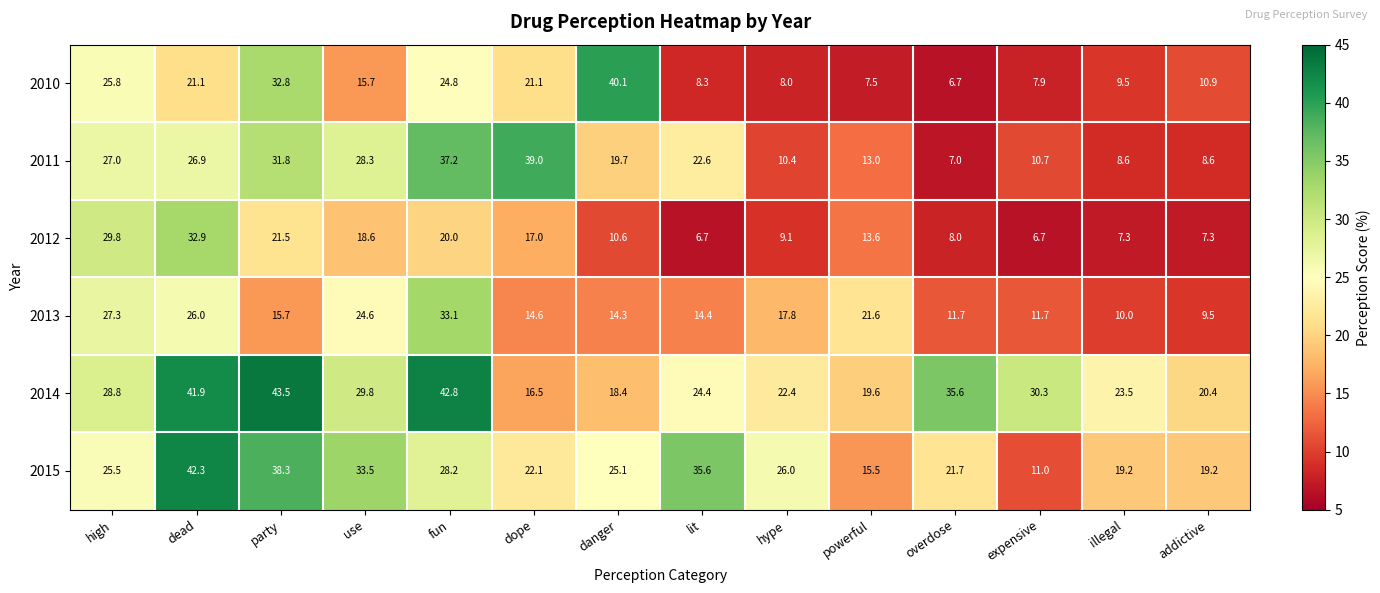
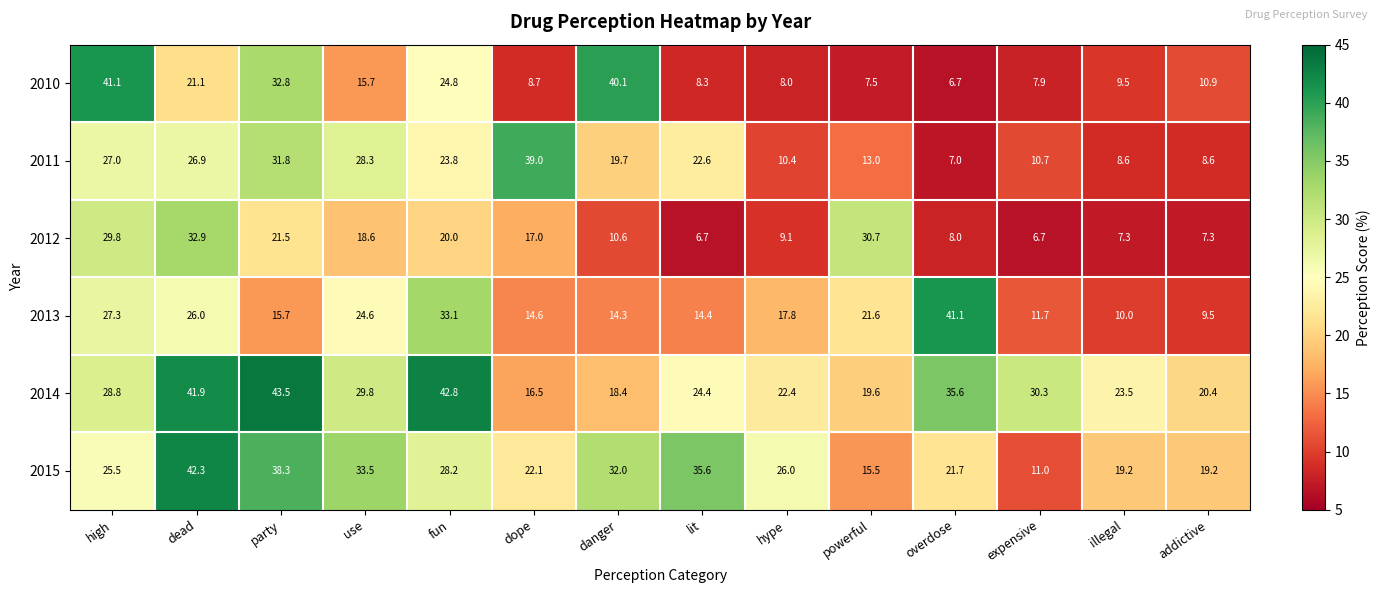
  {
    "2010": {
-     "high": 25.8,
+     "high": 41.1,
      "dead": 21.1,
      "party": 32.8,
      "use": 15.7,
      "fun": 24.8,
-     "dope": 21.1,
+     "dope": 8.7,
      "danger": 40.1,
      "lit": 8.3,
      "hype": 8.0,
      "powerful": 7.5,
      "overdose": 6.7,
      "expensive": 7.9,
      "illegal": 9.5,
      "addictive": 10.9
    },
    "2011": {
      "high": 27.0,
      "dead": 26.9,
      "party": 31.8,
      "use": 28.3,
-     "fun": 37.2,
+     "fun": 23.8,
      "dope": 39.0,
      "danger": 19.7,
      "lit": 22.6,
      "hype": 10.4,
      "powerful": 13.0,
      "overdose": 7.0,
      "expensive": 10.7,
      "illegal": 8.6,
      "addictive": 8.6
    },
    "2012": {
      "high": 29.8,
      "dead": 32.9,
      "party": 21.5,
      "use": 18.6,
      "fun": 20.0,
      "dope": 17.0,
      "danger": 10.6,
      "lit": 6.7,
      "hype": 9.1,
-     "powerful": 13.6,
+     "powerful": 30.7,
      "overdose": 8.0,
      "expensive": 6.7,
      "illegal": 7.3,
      "addictive": 7.3
    },
    "2013": {
      "high": 27.3,
      "dead": 26.0,
      "party": 15.7,
      "use": 24.6,
      "fun": 33.1,
      "dope": 14.6,
      "danger": 14.3,
      "lit": 14.4,
      "hype": 17.8,
      "powerful": 21.6,
-     "overdose": 11.7,
+     "overdose": 41.1,
      "expensive": 11.7,
      "illegal": 10.0,
      "addictive": 9.5
    },
    "2014": {
      "high": 28.8,
      "dead": 41.9,
      "party": 43.5,
      "use": 29.8,
      "fun": 42.8,
      "dope": 16.5,
      "danger": 18.4,
      "lit": 24.4,
      "hype": 22.4,
      "powerful": 19.6,
      "overdose": 35.6,
      "expensive": 30.3,
      "illegal": 23.5,
      "addictive": 20.4
    },
    "2015": {
      "high": 25.5,
      "dead": 42.3,
      "party": 38.3,
      "use": 33.5,
      "fun": 28.2,
      "dope": 22.1,
-     "danger": 25.1,
+     "danger": 32.0,
      "lit": 35.6,
      "hype": 26.0,
      "powerful": 15.5,
      "overdose": 21.7,
      "expensive": 11.0,
      "illegal": 19.2,
      "addictive": 19.2
    }
  }
